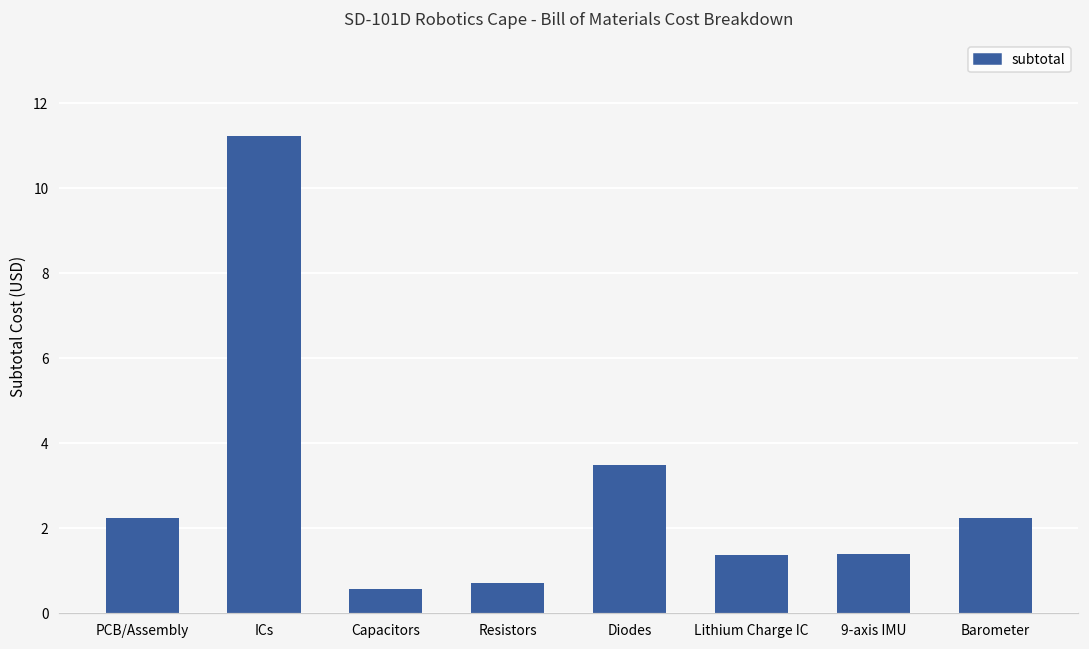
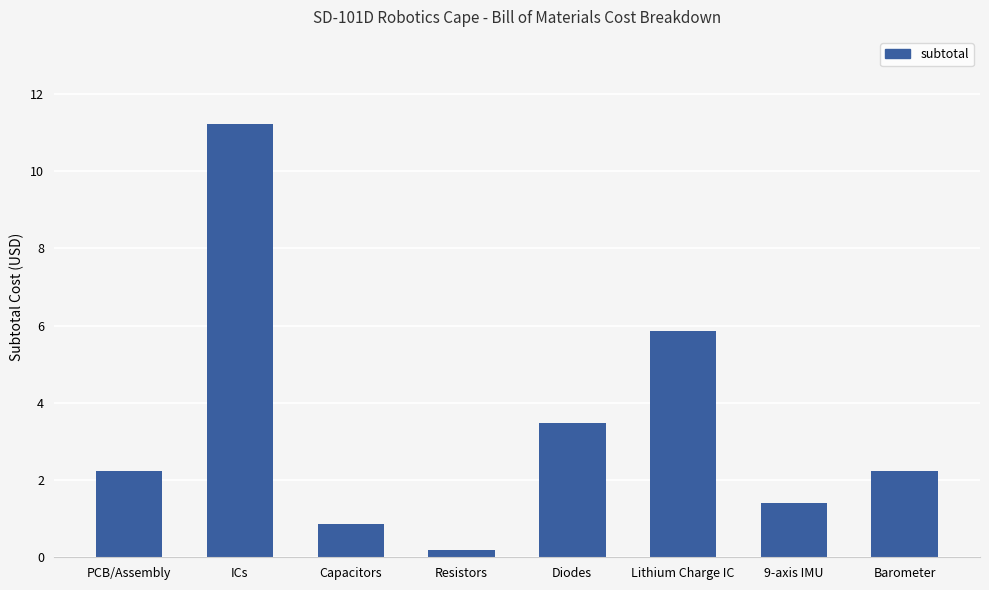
  {
    "PCB/Assembly": 2.2,
    "ICs": 11.2,
-   "Capacitors": 0.6,
-   "Resistors": 0.7,
+   "Capacitors": 0.9,
+   "Resistors": 0.2,
    "Diodes": 3.5,
-   "Lithium Charge IC": 1.4,
+   "Lithium Charge IC": 5.9,
    "9-axis IMU": 1.4,
    "Barometer": 2.2
  }
